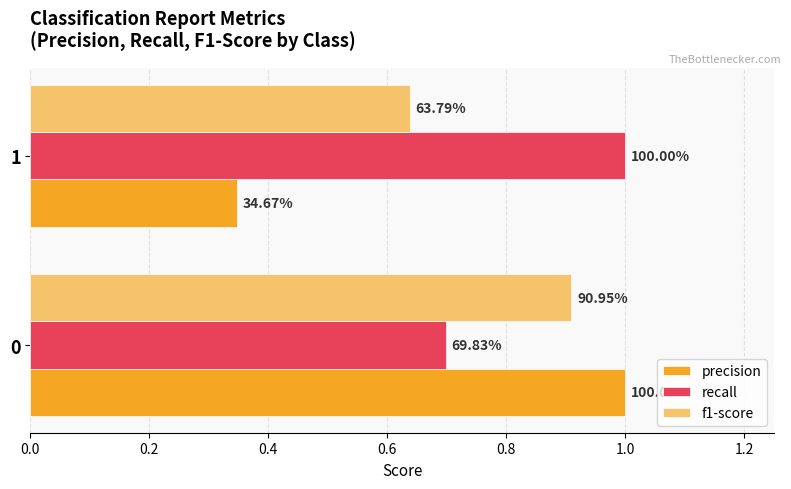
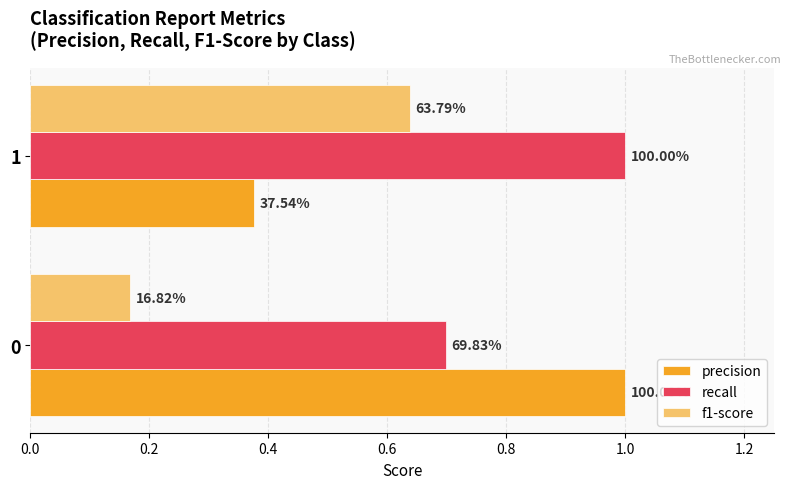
  {
    "precision": {
-     "1": "34.67%"
+     "1": "37.54%"
    },
    "recall": {
      "1": "100.00%",
      "0": "69.83%"
    },
    "f1-score": {
      "1": "63.79%",
-     "0": "90.95%"
+     "0": "16.82%"
    }
  }
